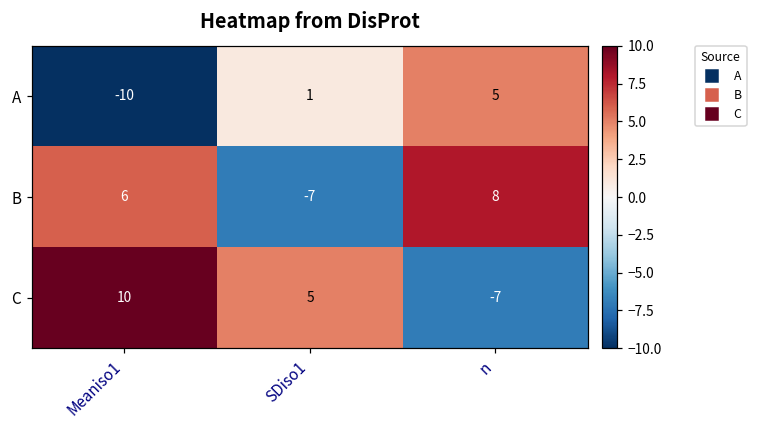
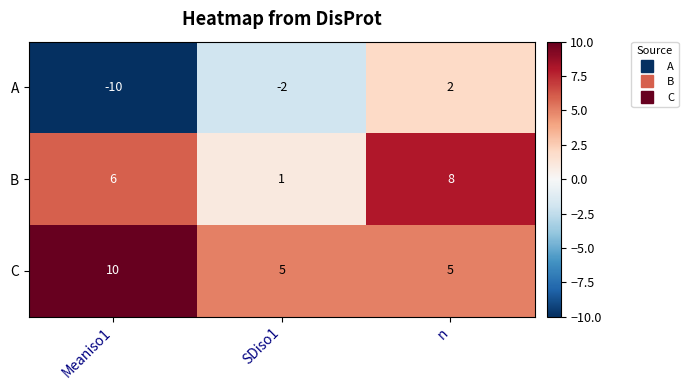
  {
    "A": {
      "Meaniso1": -10,
-     "SDiso1": 1,
-     "n": 5
+     "SDiso1": -2,
+     "n": 2
    },
    "B": {
      "Meaniso1": 6,
-     "SDiso1": -7,
+     "SDiso1": 1,
      "n": 8
    },
    "C": {
      "Meaniso1": 10,
      "SDiso1": 5,
-     "n": -7
+     "n": 5
    }
  }
